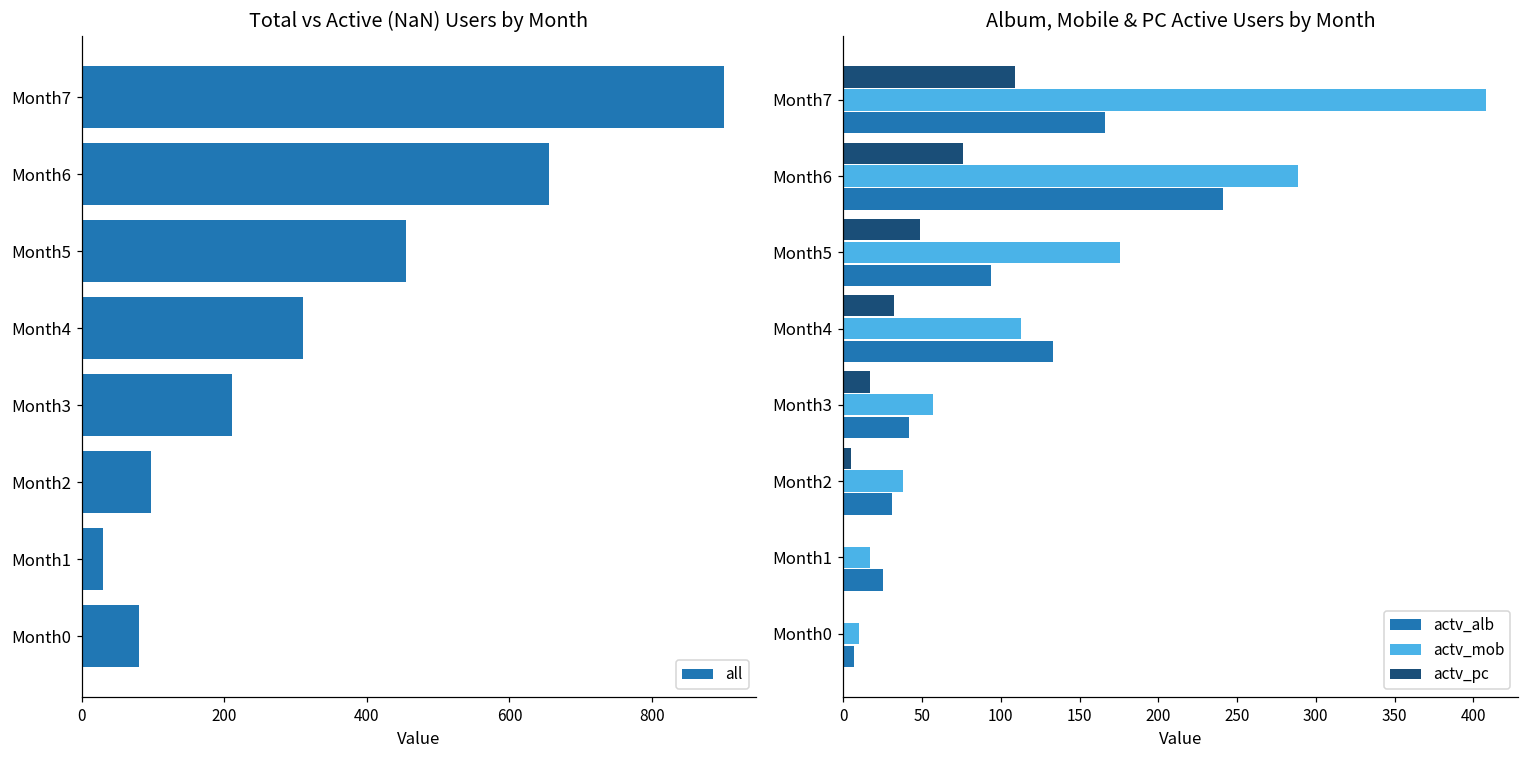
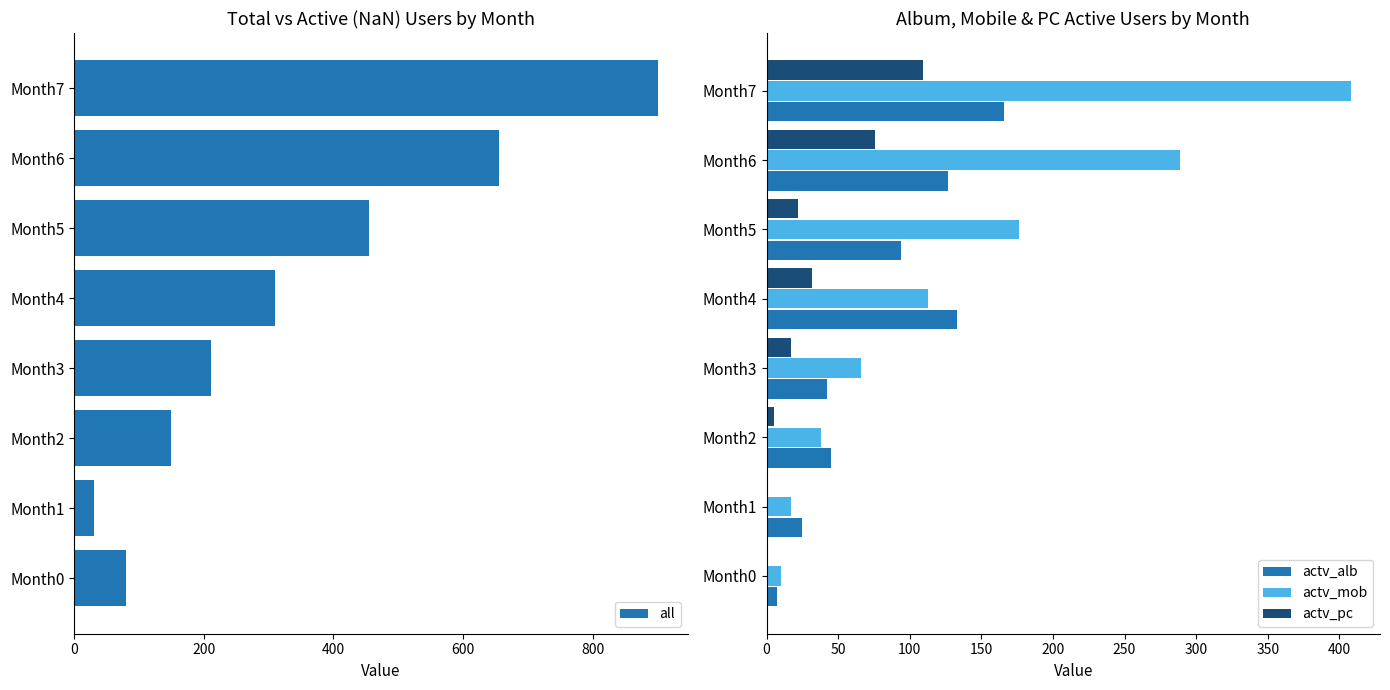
  {
    "Total vs Active (NaN) Users by Month": {
      "Month7": 900,
      "Month6": 660,
      "Month5": 460,
      "Month4": 310,
      "Month3": 210,
-     "Month2": 100,
+     "Month2": 150,
      "Month1": 30,
      "Month0": 80
    },
    "Album, Mobile & PC Active Users by Month": {
      "actv_alb": {
        "Month7": 166,
-       "Month6": 241,
+       "Month6": 127,
        "Month5": 94,
        "Month4": 133,
        "Month3": 42,
-       "Month2": 31,
+       "Month2": 45,
        "Month1": 25,
        "Month0": 7
      },
      "actv_mob": {
        "Month7": 408,
        "Month6": 289,
        "Month5": 176,
        "Month4": 113,
-       "Month3": 57,
+       "Month3": 66,
        "Month2": 38,
        "Month1": 17,
        "Month0": 10
      },
      "actv_pc": {
        "Month7": 109,
        "Month6": 76,
-       "Month5": 49,
+       "Month5": 22,
        "Month4": 32,
        "Month3": 17,
        "Month2": 5,
        "Month1": 0,
        "Month0": 0
      }
    }
  }
